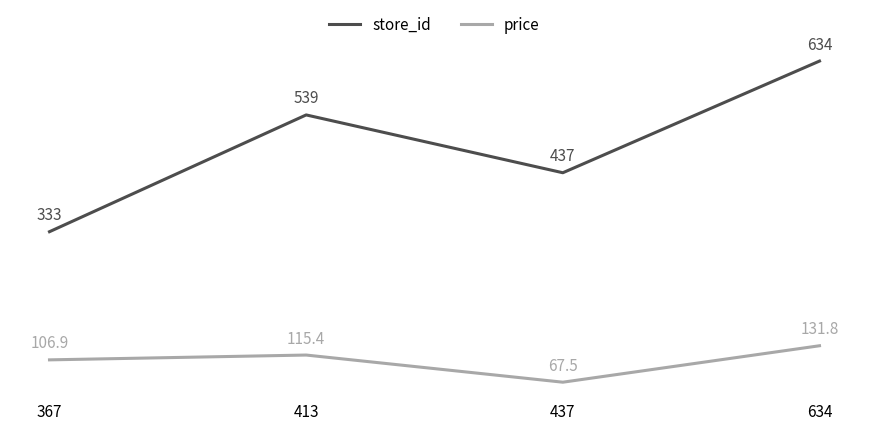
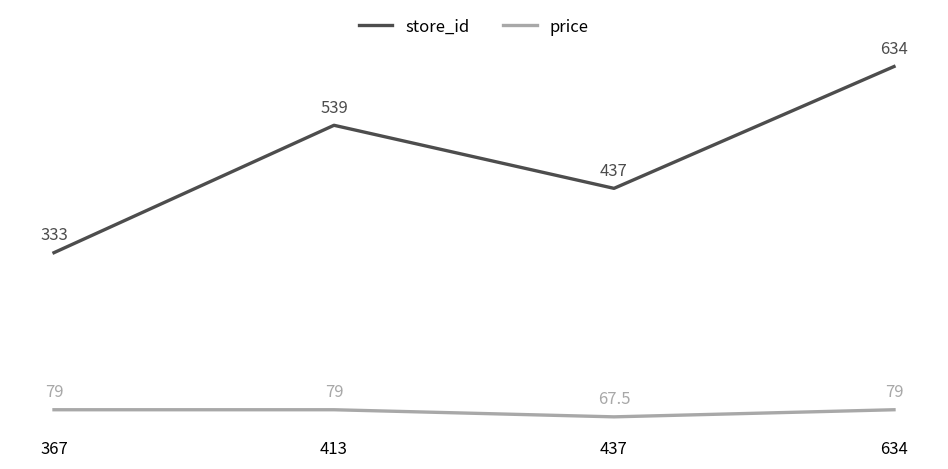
  {
    "store_id": {
      "367": 333,
      "413": 539,
      "437": 437,
      "634": 634
    },
    "price": {
-     "367": 106.9,
-     "413": 115.4,
+     "367": 79,
+     "413": 79,
      "437": 67.5,
-     "634": 131.8
+     "634": 79
    }
  }
